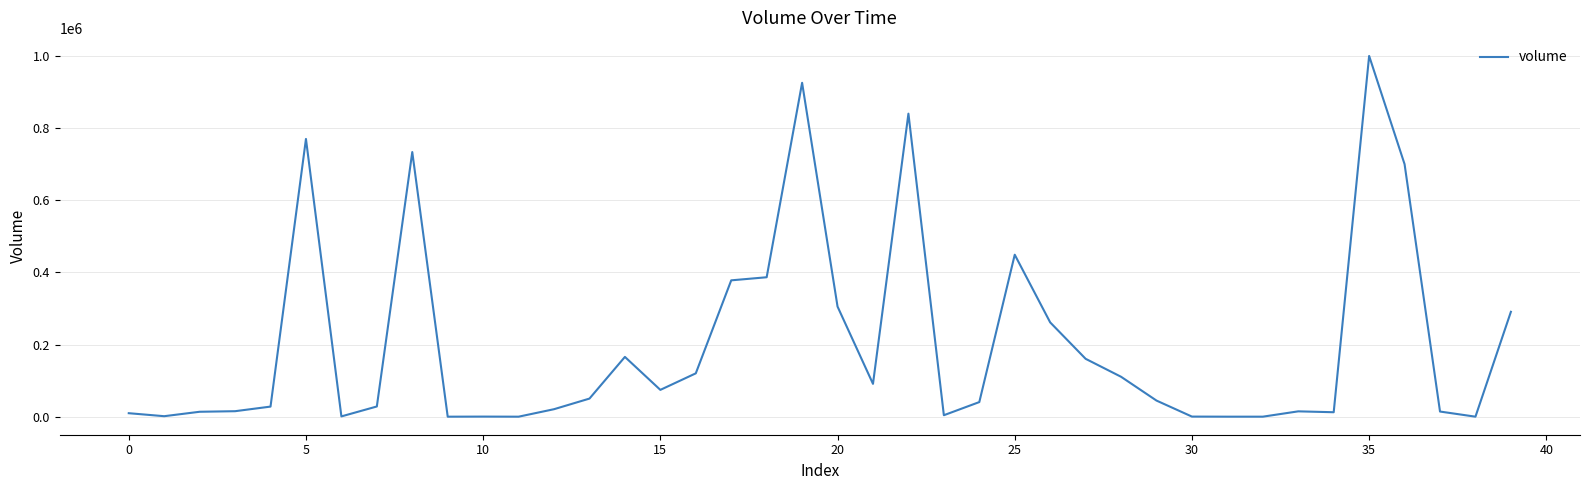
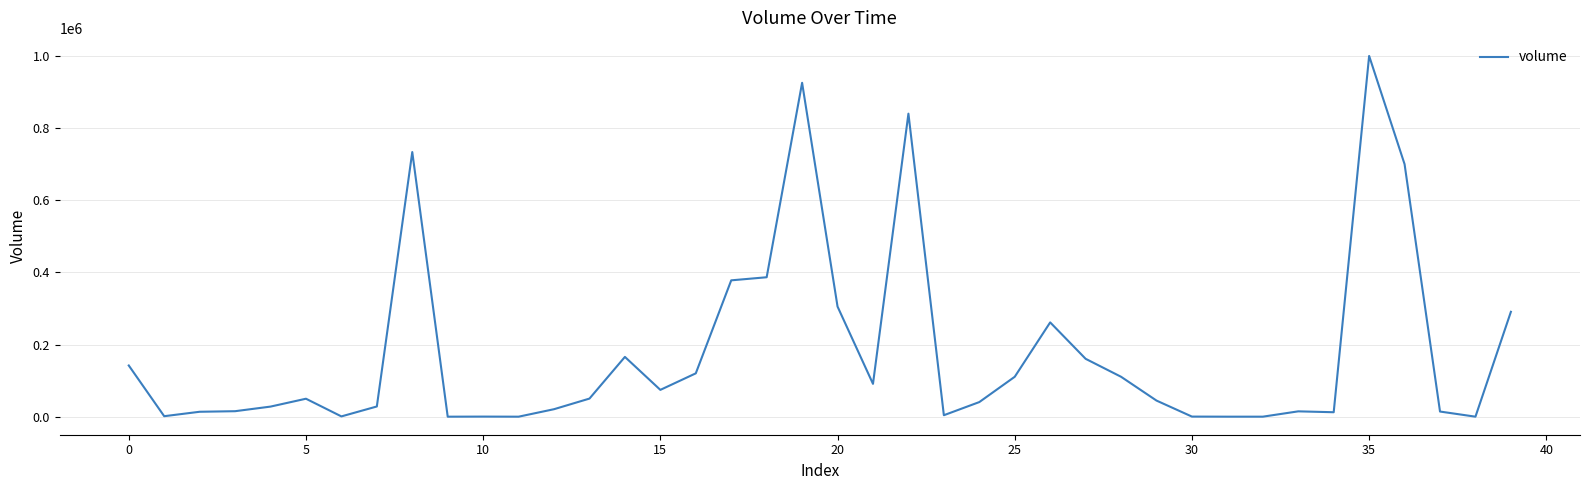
  {
-   "0": 10000,
-   "5": 770000,
+   "0": 140000,
+   "5": 50000,
    "10": 0,
    "15": 70000,
    "20": 310000,
-   "25": 450000,
+   "25": 110000,
    "30": 0,
    "35": 1000000
  }
